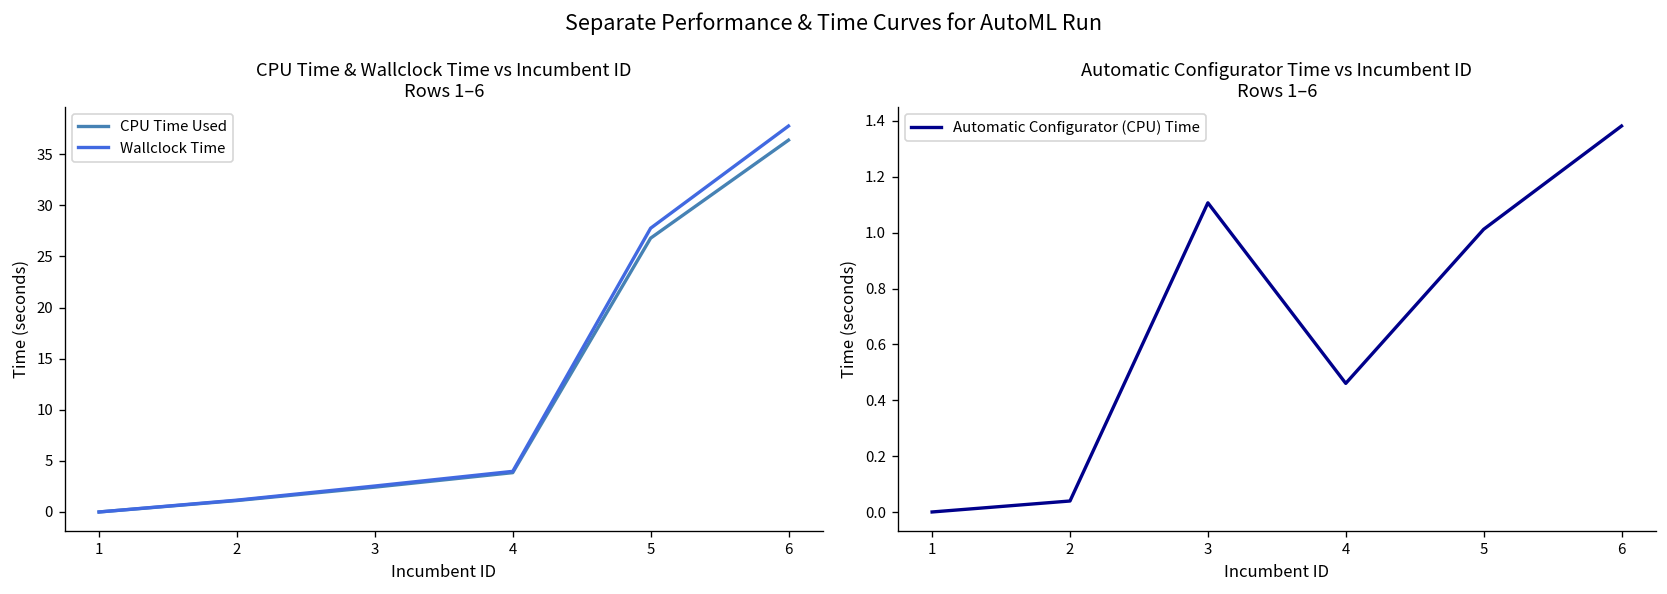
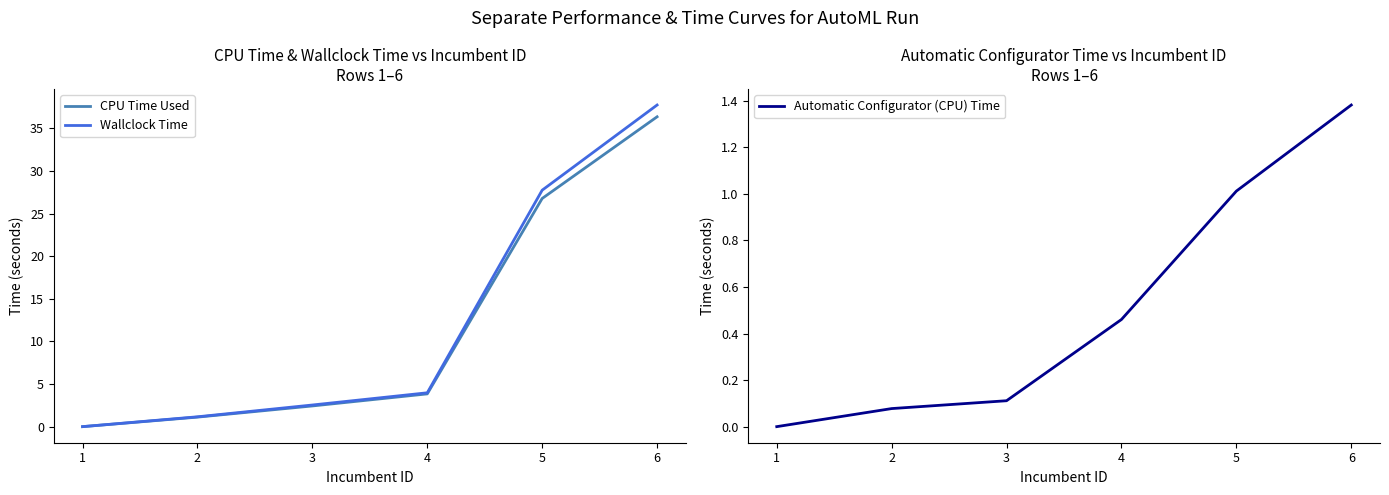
  {
    "Automatic Configurator Time vs Incumbent ID Rows 1–6": {
      "1": 0.00,
-     "2": 0.04,
-     "3": 1.11,
+     "2": 0.08,
+     "3": 0.11,
      "4": 0.46,
      "5": 1.01,
      "6": 1.38
    }
  }
